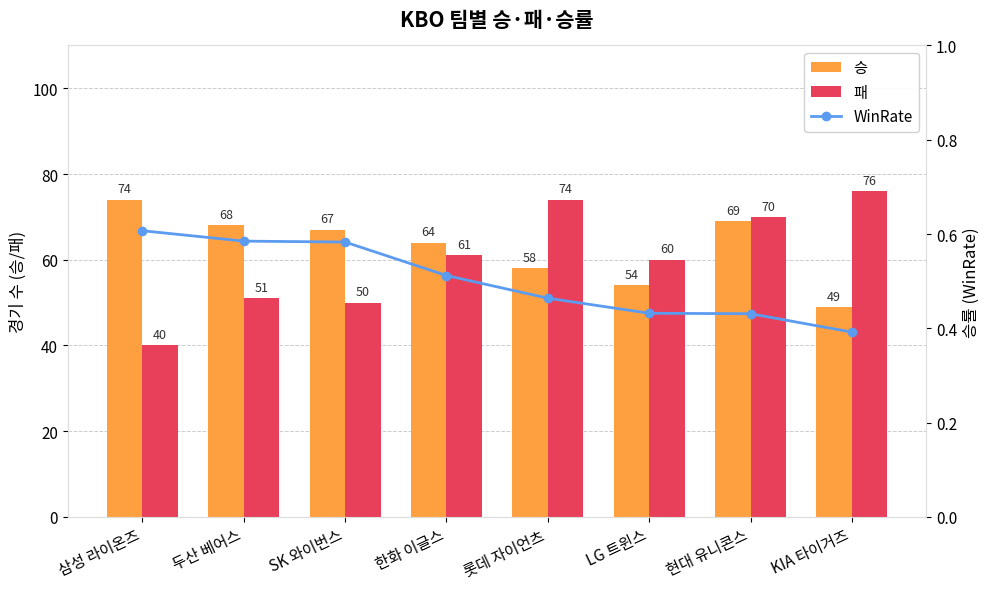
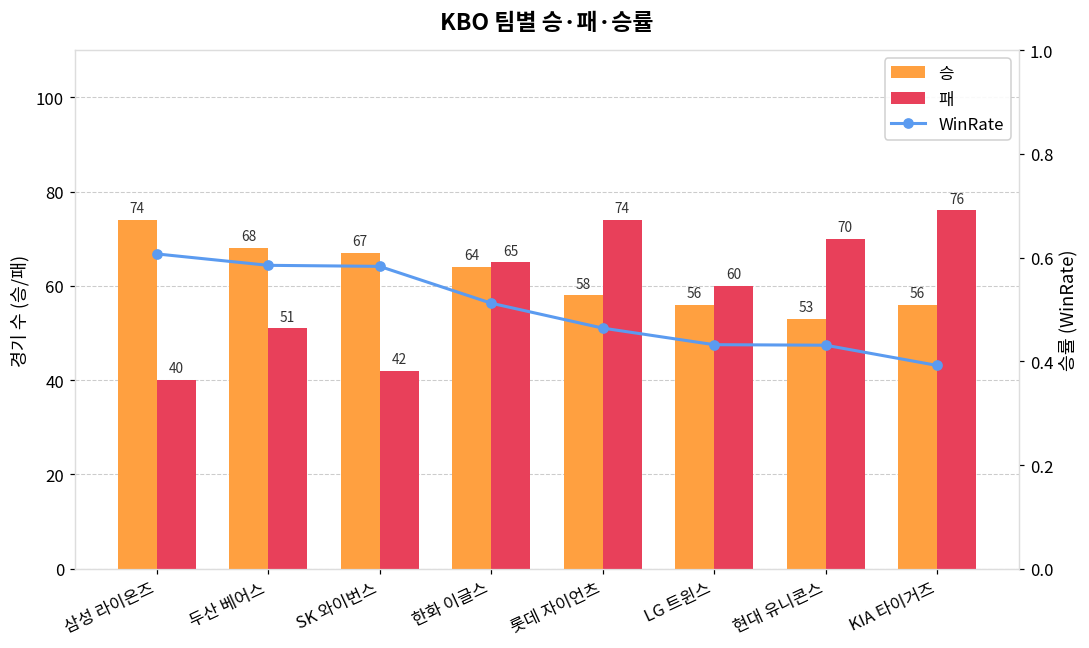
  {
    "승": {
      "삼성 라이온즈": 74,
      "두산 베어스": 68,
      "SK 와이번스": 67,
      "한화 이글스": 64,
      "롯데 자이언츠": 58,
-     "LG 트윈스": 54,
-     "현대 유니콘스": 69,
-     "KIA 타이거즈": 49
+     "LG 트윈스": 56,
+     "현대 유니콘스": 53,
+     "KIA 타이거즈": 56
    },
    "패": {
      "삼성 라이온즈": 40,
      "두산 베어스": 51,
-     "SK 와이번스": 50,
-     "한화 이글스": 61,
+     "SK 와이번스": 42,
+     "한화 이글스": 65,
      "롯데 자이언츠": 74,
      "LG 트윈스": 60,
      "현대 유니콘스": 70,
      "KIA 타이거즈": 76
    }
  }
